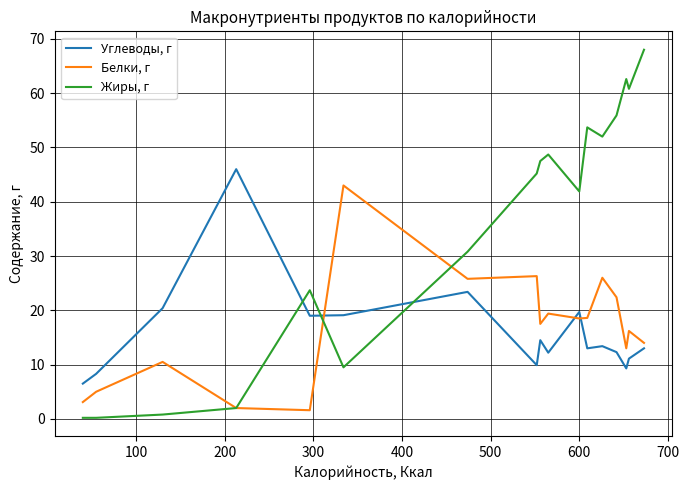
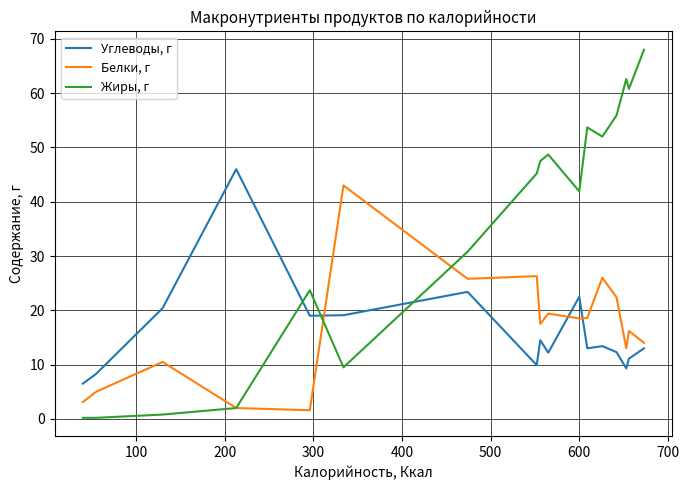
  {
    "Углеводы, г": {
-     "600": 20
+     "600": 23
    },
    "Белки, г": {
      "600": 19
    },
    "Жиры, г": {
      "600": 42
    }
  }
